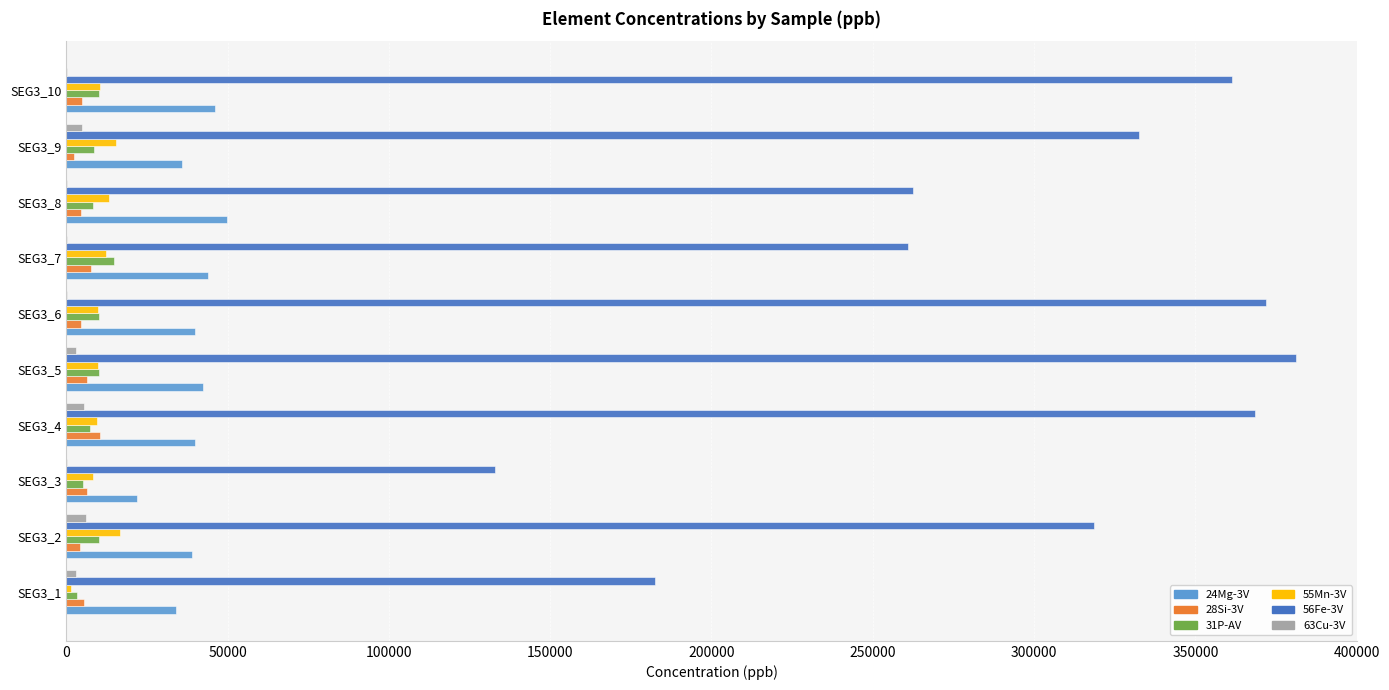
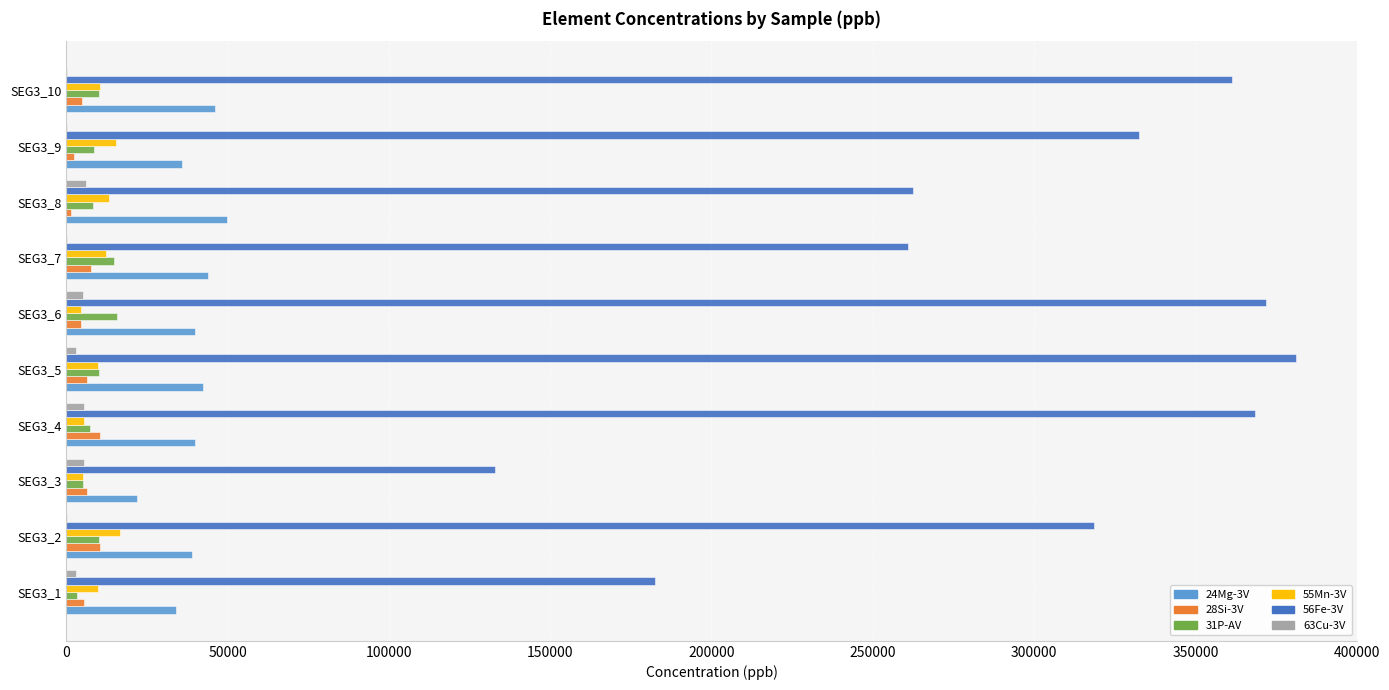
  {
    "28Si-3V": {
      "SEG3_10": 5000,
      "SEG3_9": 2000,
-     "SEG3_8": 5000,
+     "SEG3_8": 1000,
      "SEG3_7": 8000,
      "SEG3_6": 5000,
      "SEG3_5": 6000,
      "SEG3_4": 10000,
      "SEG3_3": 6000,
-     "SEG3_2": 4000,
+     "SEG3_2": 10000,
      "SEG3_1": 6000
    },
    "31P-AV": {
      "SEG3_10": 10000,
      "SEG3_9": 9000,
      "SEG3_8": 8000,
      "SEG3_7": 15000,
-     "SEG3_6": 10000,
+     "SEG3_6": 16000,
      "SEG3_5": 10000,
      "SEG3_4": 7000,
      "SEG3_3": 5000,
      "SEG3_2": 10000,
      "SEG3_1": 3000
    },
    "55Mn-3V": {
      "SEG3_10": 10000,
      "SEG3_9": 15000,
      "SEG3_8": 13000,
      "SEG3_7": 12000,
-     "SEG3_6": 10000,
+     "SEG3_6": 4000,
      "SEG3_5": 10000,
-     "SEG3_4": 10000,
-     "SEG3_3": 8000,
+     "SEG3_4": 6000,
+     "SEG3_3": 5000,
      "SEG3_2": 17000,
-     "SEG3_1": 1000
+     "SEG3_1": 10000
    },
    "63Cu-3V": {
-     "SEG3_9": 5000,
-     "SEG3_8": 0,
-     "SEG3_6": 0,
+     "SEG3_9": 0,
+     "SEG3_8": 6000,
+     "SEG3_6": 5000,
      "SEG3_5": 3000,
      "SEG3_4": 5000,
-     "SEG3_3": 0,
-     "SEG3_2": 6000,
+     "SEG3_3": 5000,
+     "SEG3_2": 0,
      "SEG3_1": 3000
    }
  }
